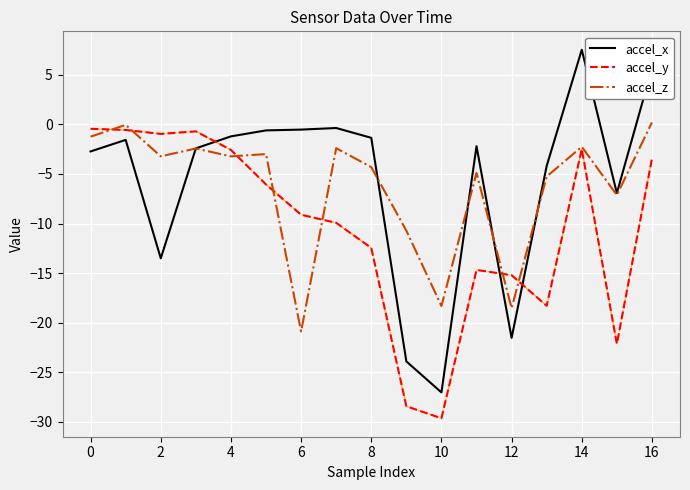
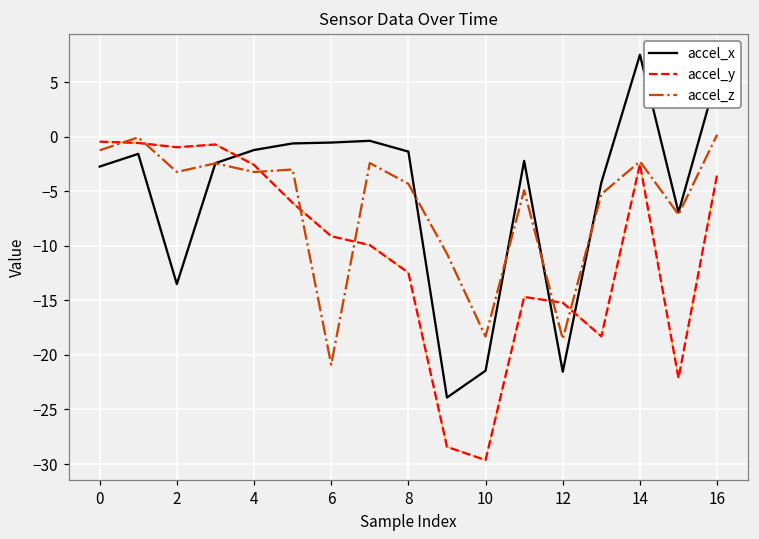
  {
    "accel_x": {
      "0": -3,
      "2": -14,
      "4": -1,
      "6": -1,
      "8": -1,
-     "10": -27,
+     "10": -21,
      "12": -22,
      "14": 8
    },
    "accel_y": {
      "0": 0,
      "2": -1,
      "4": -3,
      "6": -9,
      "8": -12,
      "10": -30,
      "12": -15,
      "16": -3
    },
    "accel_z": {
      "0": -1,
      "2": -3,
      "4": -3,
      "6": -21,
      "8": -4,
      "10": -18,
      "12": -19,
      "16": 0
    }
  }
